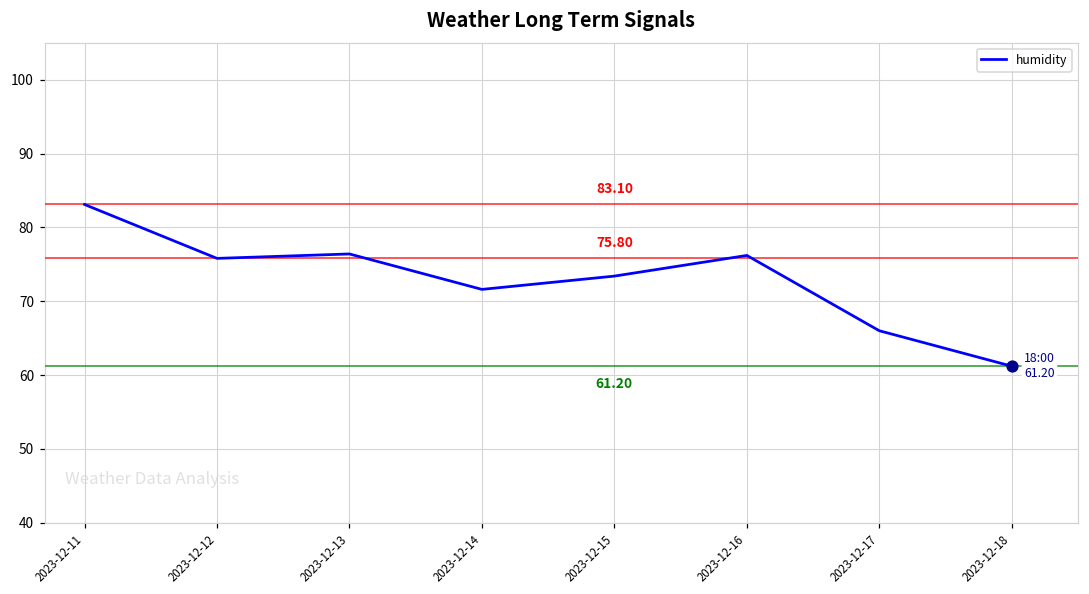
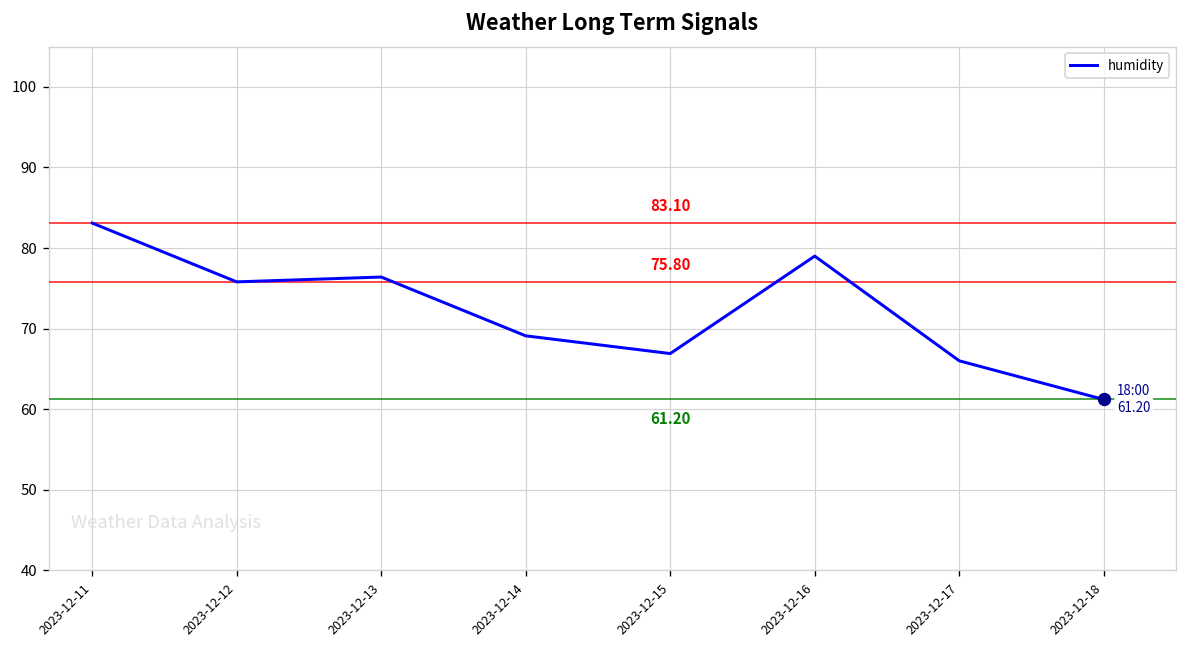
  {
    "humidity": {
      "2023-12-11": 83,
      "2023-12-12": 76,
      "2023-12-13": 76,
-     "2023-12-14": 72,
-     "2023-12-15": 73,
-     "2023-12-16": 76,
+     "2023-12-14": 69,
+     "2023-12-15": 67,
+     "2023-12-16": 79,
      "2023-12-17": 66
    }
  }
